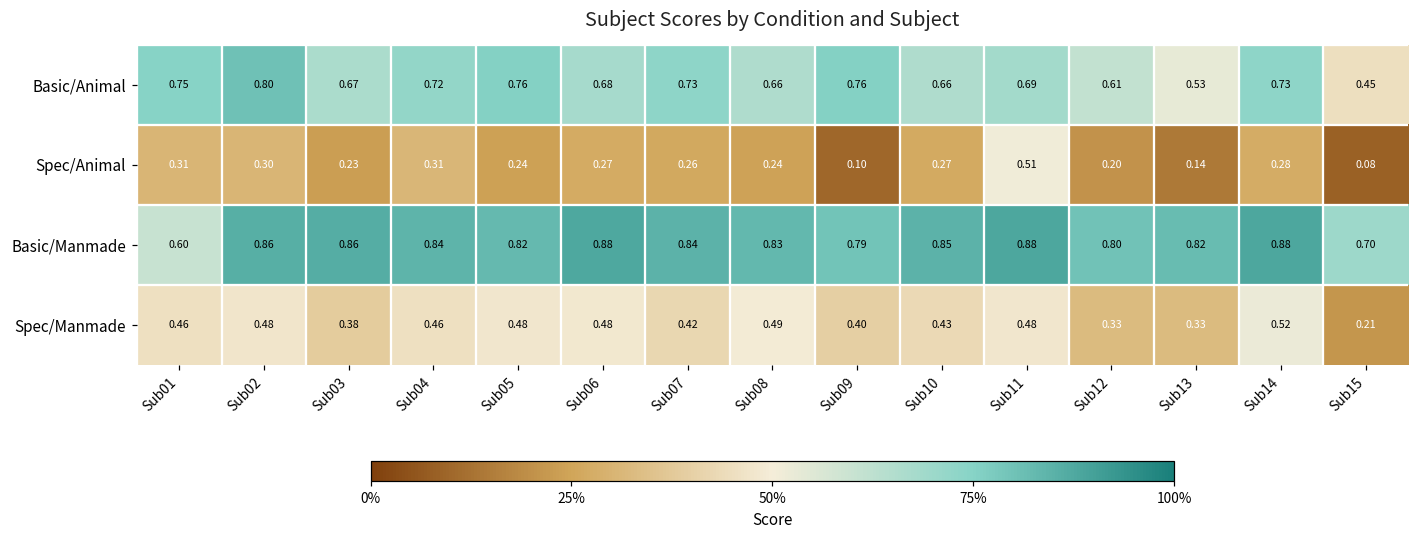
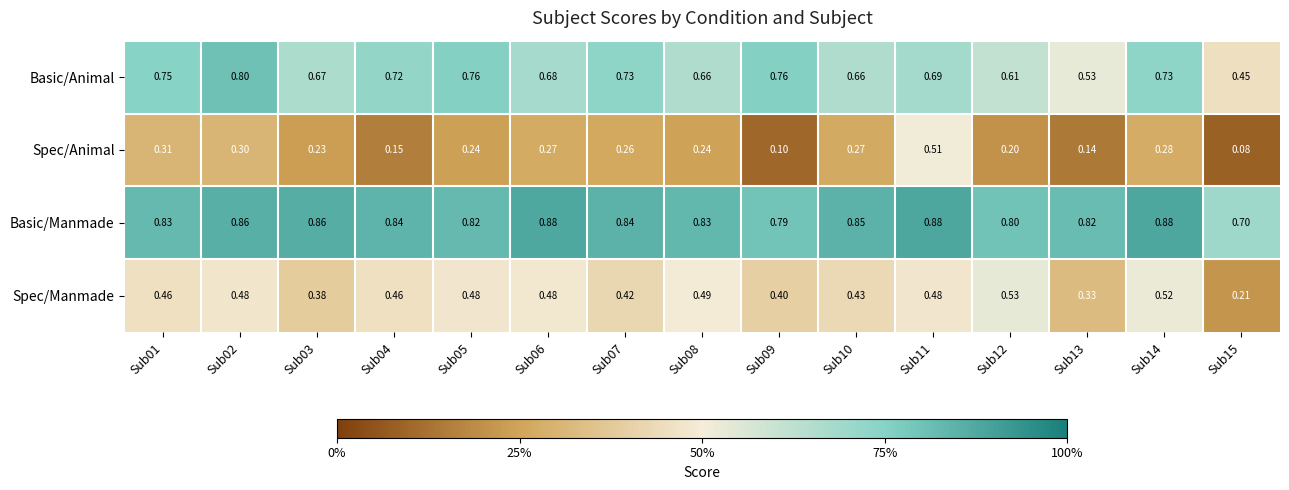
  {
    "Basic/Animal": {
      "Sub01": 0.75,
      "Sub02": 0.80,
      "Sub03": 0.67,
      "Sub04": 0.72,
      "Sub05": 0.76,
      "Sub06": 0.68,
      "Sub07": 0.73,
      "Sub08": 0.66,
      "Sub09": 0.76,
      "Sub10": 0.66,
      "Sub11": 0.69,
      "Sub12": 0.61,
      "Sub13": 0.53,
      "Sub14": 0.73,
      "Sub15": 0.45
    },
    "Spec/Animal": {
      "Sub01": 0.31,
      "Sub02": 0.30,
      "Sub03": 0.23,
-     "Sub04": 0.31,
+     "Sub04": 0.15,
      "Sub05": 0.24,
      "Sub06": 0.27,
      "Sub07": 0.26,
      "Sub08": 0.24,
      "Sub09": 0.10,
      "Sub10": 0.27,
      "Sub11": 0.51,
      "Sub12": 0.20,
      "Sub13": 0.14,
      "Sub14": 0.28,
      "Sub15": 0.08
    },
    "Basic/Manmade": {
-     "Sub01": 0.60,
+     "Sub01": 0.83,
      "Sub02": 0.86,
      "Sub03": 0.86,
      "Sub04": 0.84,
      "Sub05": 0.82,
      "Sub06": 0.88,
      "Sub07": 0.84,
      "Sub08": 0.83,
      "Sub09": 0.79,
      "Sub10": 0.85,
      "Sub11": 0.88,
      "Sub12": 0.80,
      "Sub13": 0.82,
      "Sub14": 0.88,
      "Sub15": 0.70
    },
    "Spec/Manmade": {
      "Sub01": 0.46,
      "Sub02": 0.48,
      "Sub03": 0.38,
      "Sub04": 0.46,
      "Sub05": 0.48,
      "Sub06": 0.48,
      "Sub07": 0.42,
      "Sub08": 0.49,
      "Sub09": 0.40,
      "Sub10": 0.43,
      "Sub11": 0.48,
-     "Sub12": 0.33,
+     "Sub12": 0.53,
      "Sub13": 0.33,
      "Sub14": 0.52,
      "Sub15": 0.21
    }
  }
